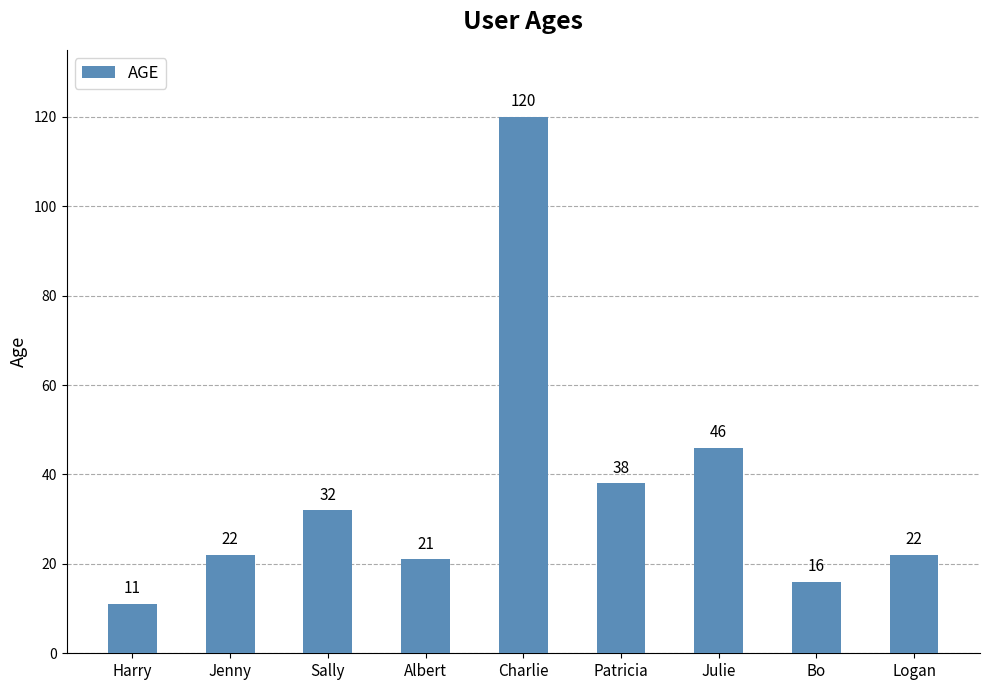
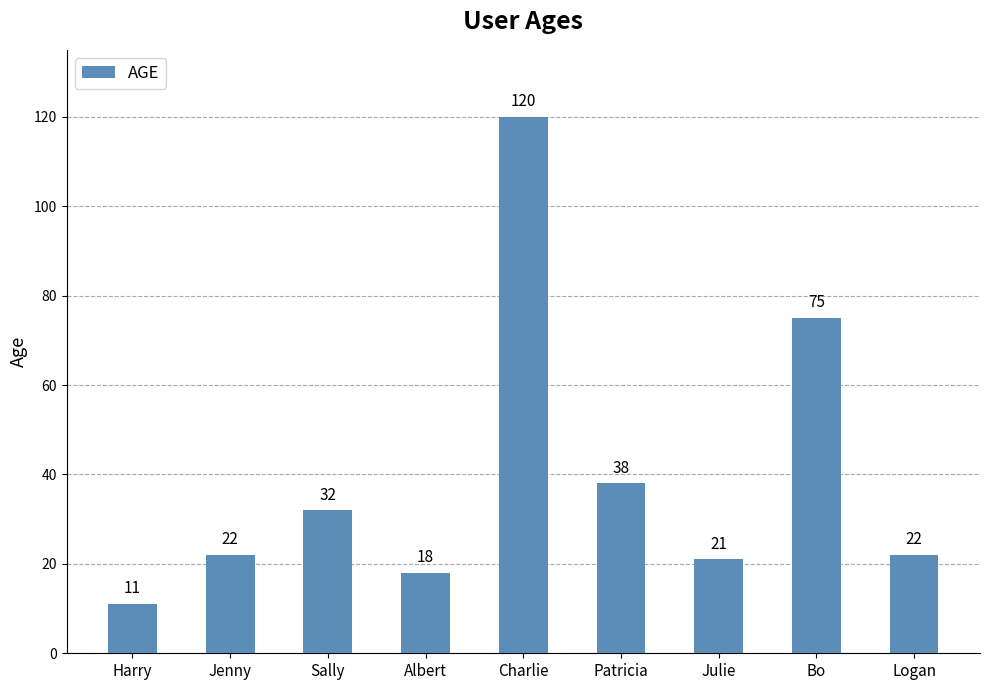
  {
    "Harry": 11,
    "Jenny": 22,
    "Sally": 32,
-   "Albert": 21,
+   "Albert": 18,
    "Charlie": 120,
    "Patricia": 38,
-   "Julie": 46,
-   "Bo": 16,
+   "Julie": 21,
+   "Bo": 75,
    "Logan": 22
  }
